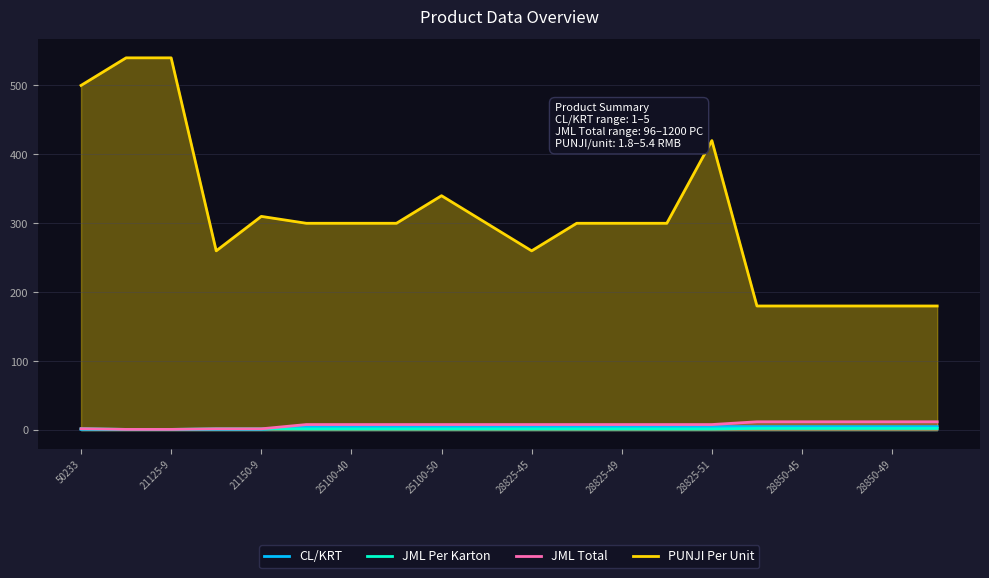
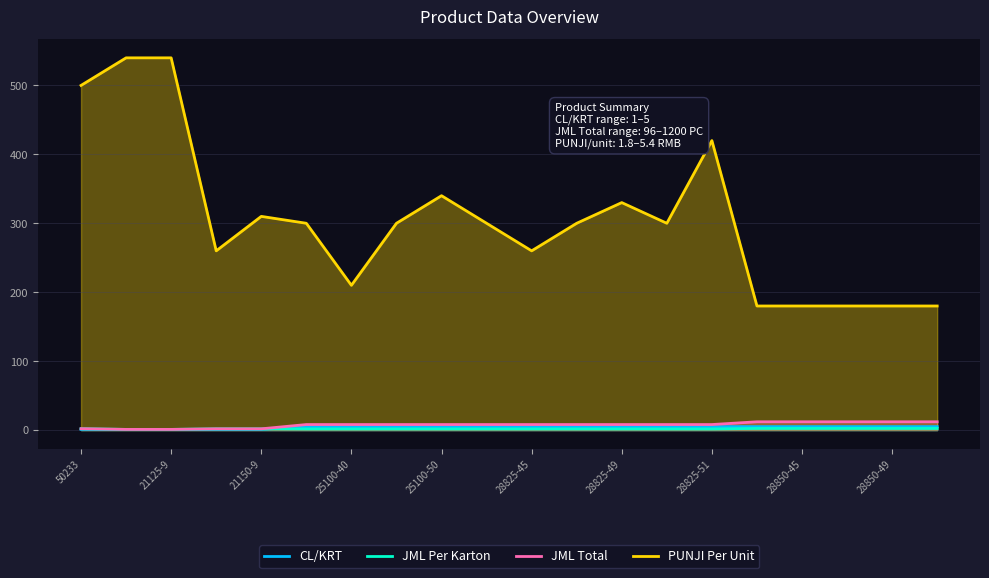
  {
    "JML Total": {
      "28850-45": 10,
      "28850-49": 10
    },
    "PUNJI Per Unit": {
      "50233": 500,
      "21125-9": 540,
      "21150-9": 310,
-     "25100-40": 300,
+     "25100-40": 210,
      "25100-50": 340,
      "28825-45": 260,
-     "28825-49": 300,
+     "28825-49": 330,
      "28825-51": 420,
      "28850-45": 180,
      "28850-49": 180
    }
  }
